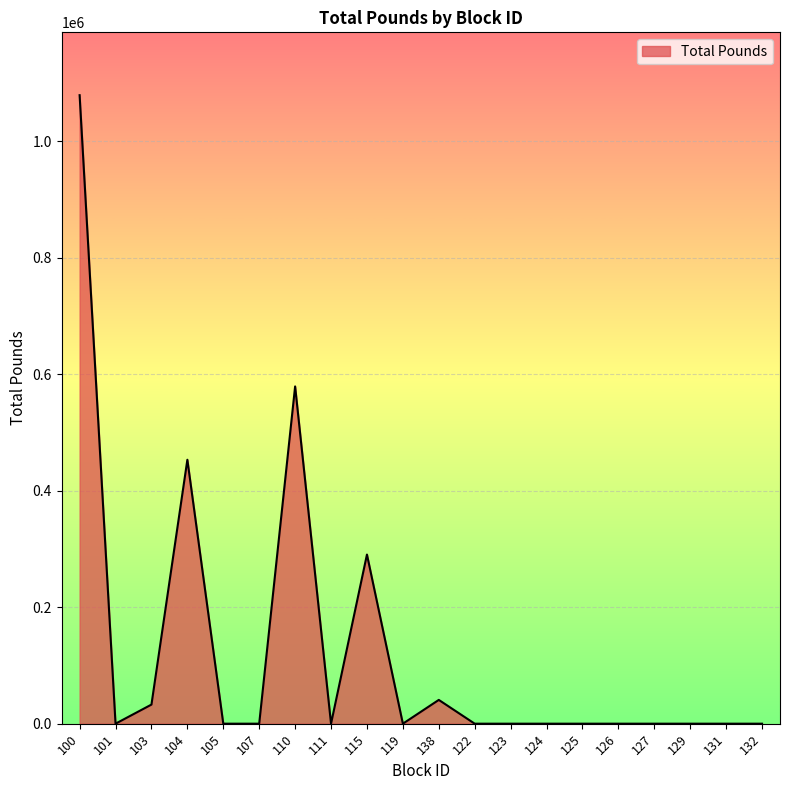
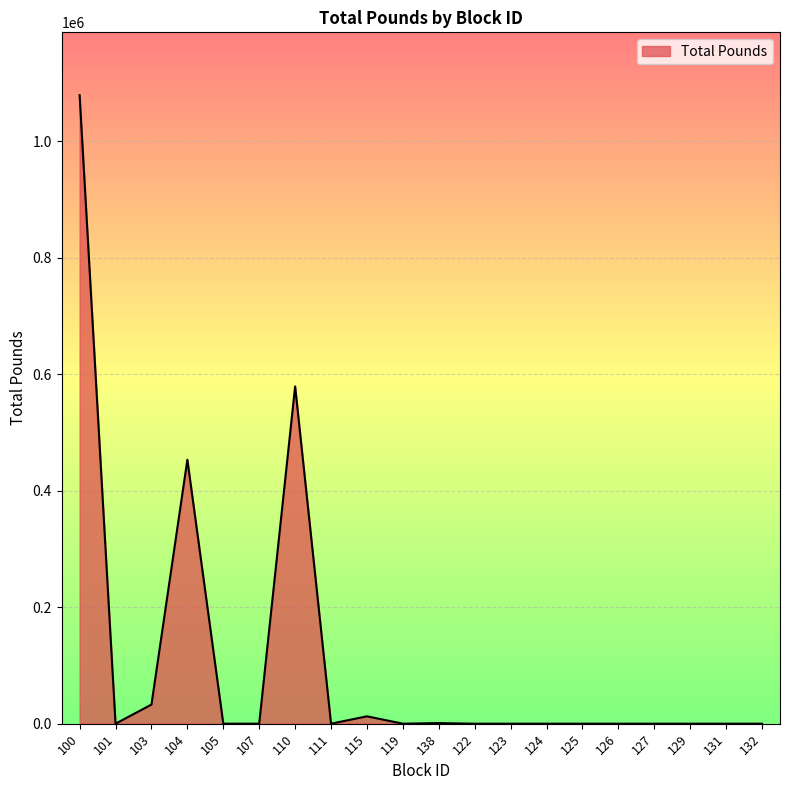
  {
    "100": 1080000,
    "101": 0,
    "103": 30000,
    "104": 450000,
    "105": 0,
    "107": 0,
    "110": 580000,
    "111": 0,
-   "115": 290000,
+   "115": 10000,
    "119": 0,
-   "138": 40000,
+   "138": 0,
    "122": 0,
    "123": 0,
    "124": 0,
    "125": 0,
    "126": 0,
    "127": 0,
    "129": 0,
    "131": 0,
    "132": 0
  }
